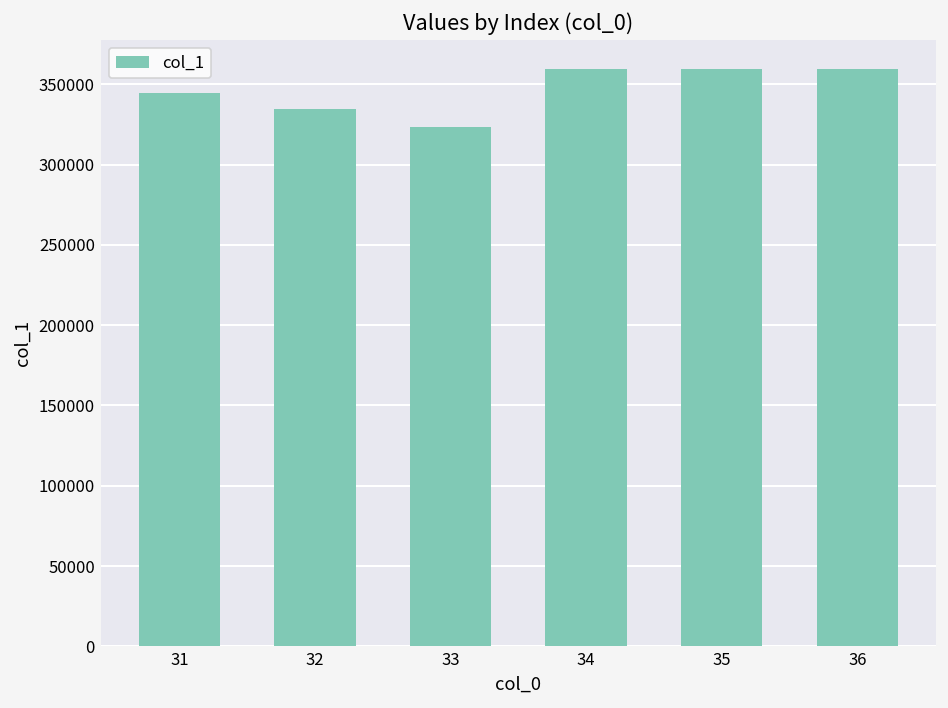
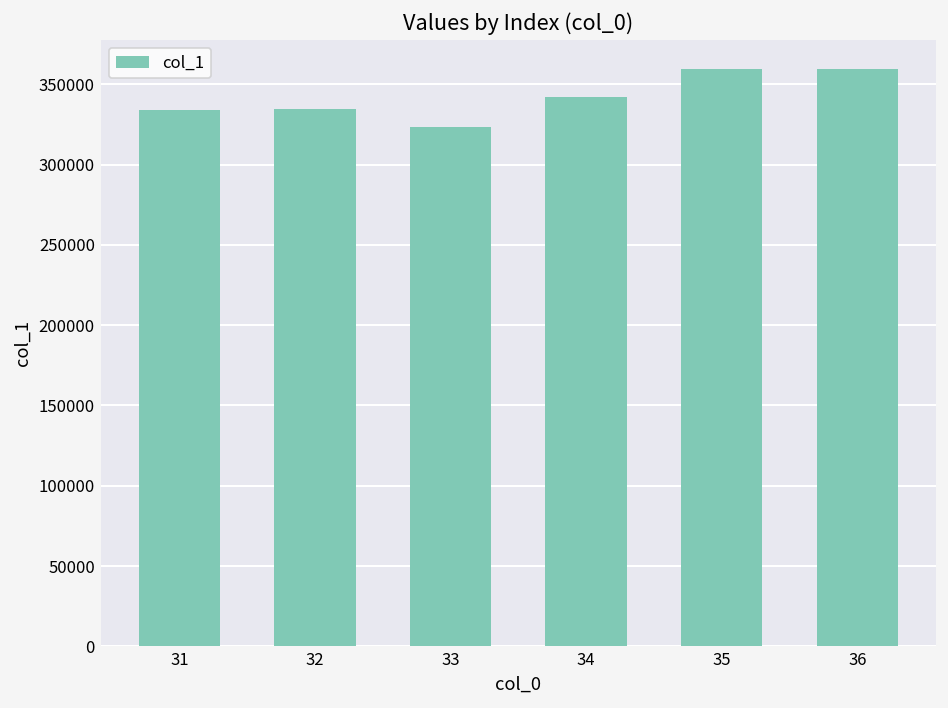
  {
-   "31": 345000,
+   "31": 334000,
    "32": 334000,
    "33": 324000,
-   "34": 359000,
+   "34": 342000,
    "35": 360000,
    "36": 360000
  }
